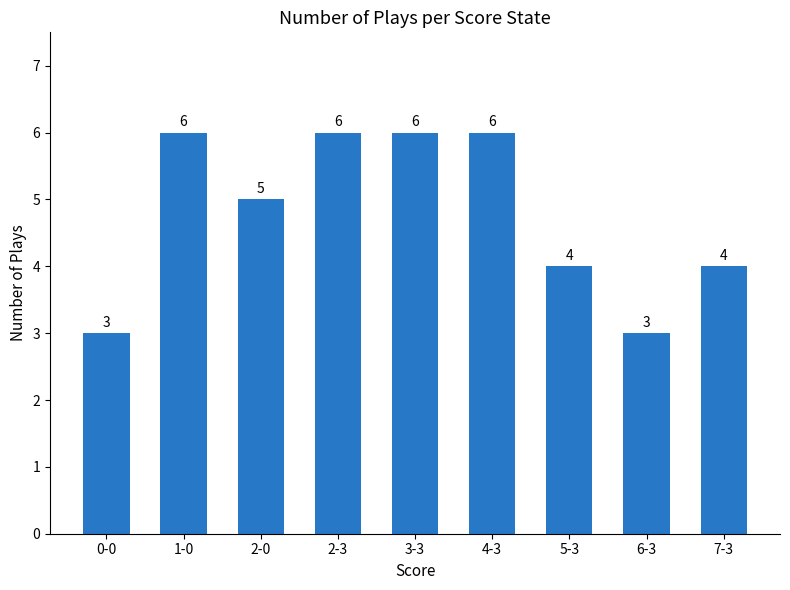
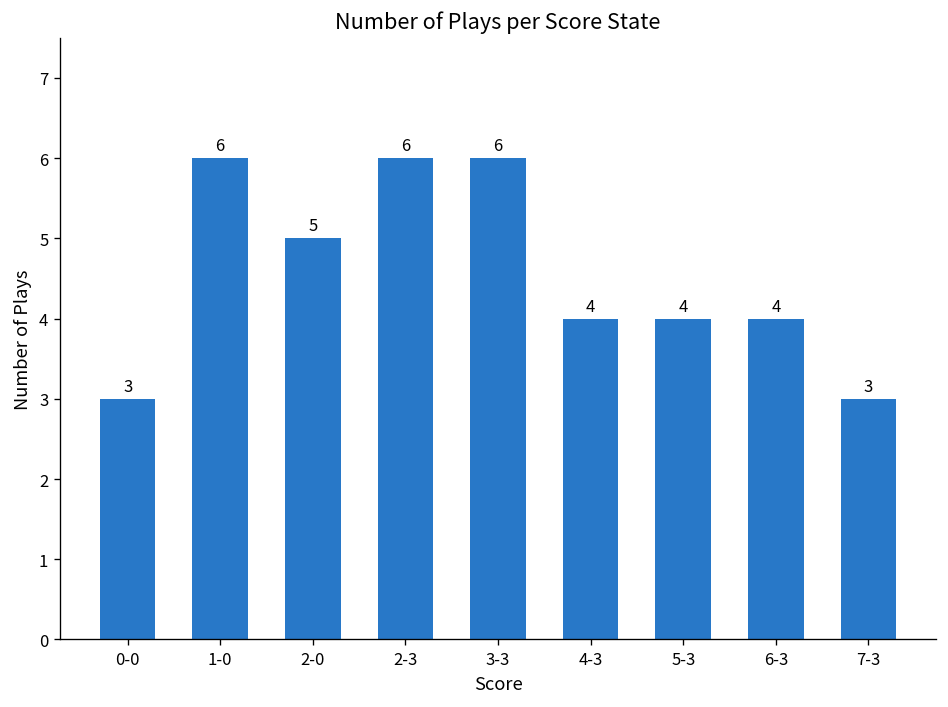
  {
    "0-0": 3,
    "1-0": 6,
    "2-0": 5,
    "2-3": 6,
    "3-3": 6,
-   "4-3": 6,
+   "4-3": 4,
    "5-3": 4,
-   "6-3": 3,
-   "7-3": 4
+   "6-3": 4,
+   "7-3": 3
  }
